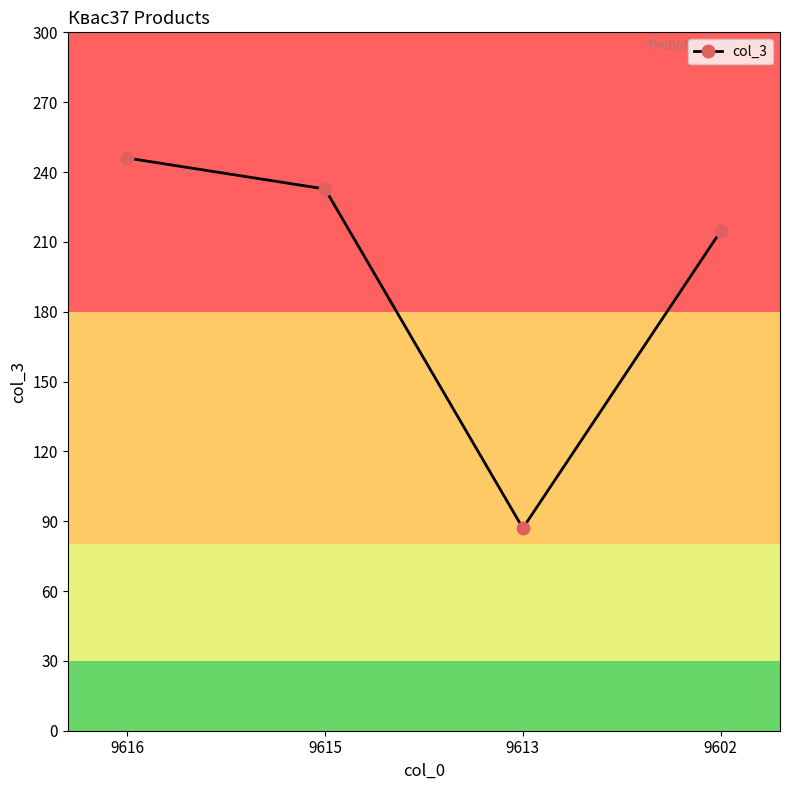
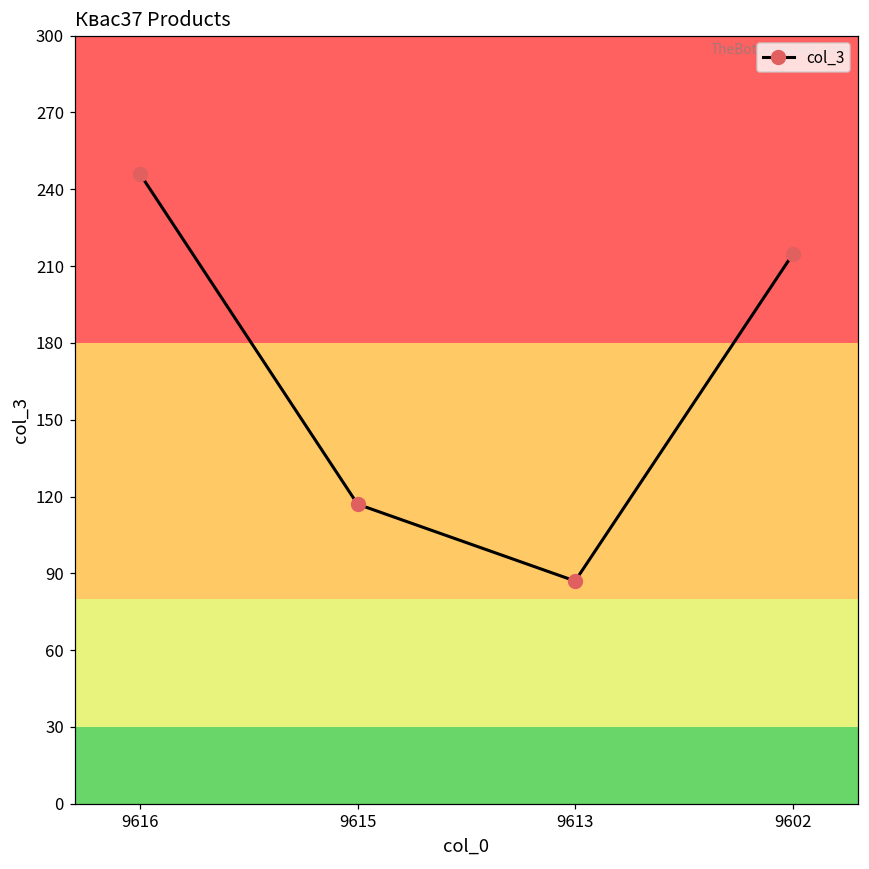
  {
    "9616": 246,
-   "9615": 233,
+   "9615": 117,
    "9613": 87,
    "9602": 215
  }
